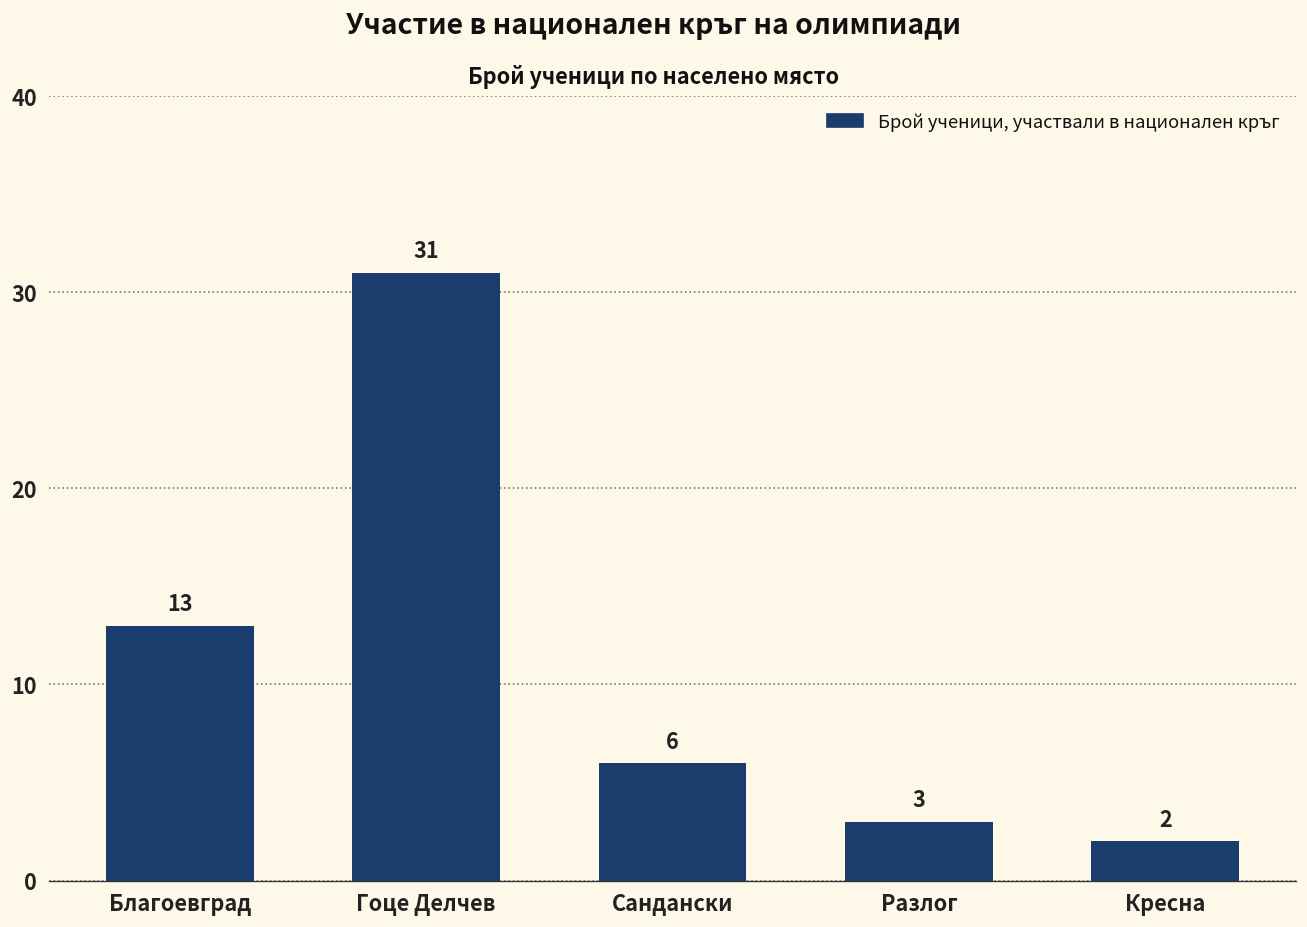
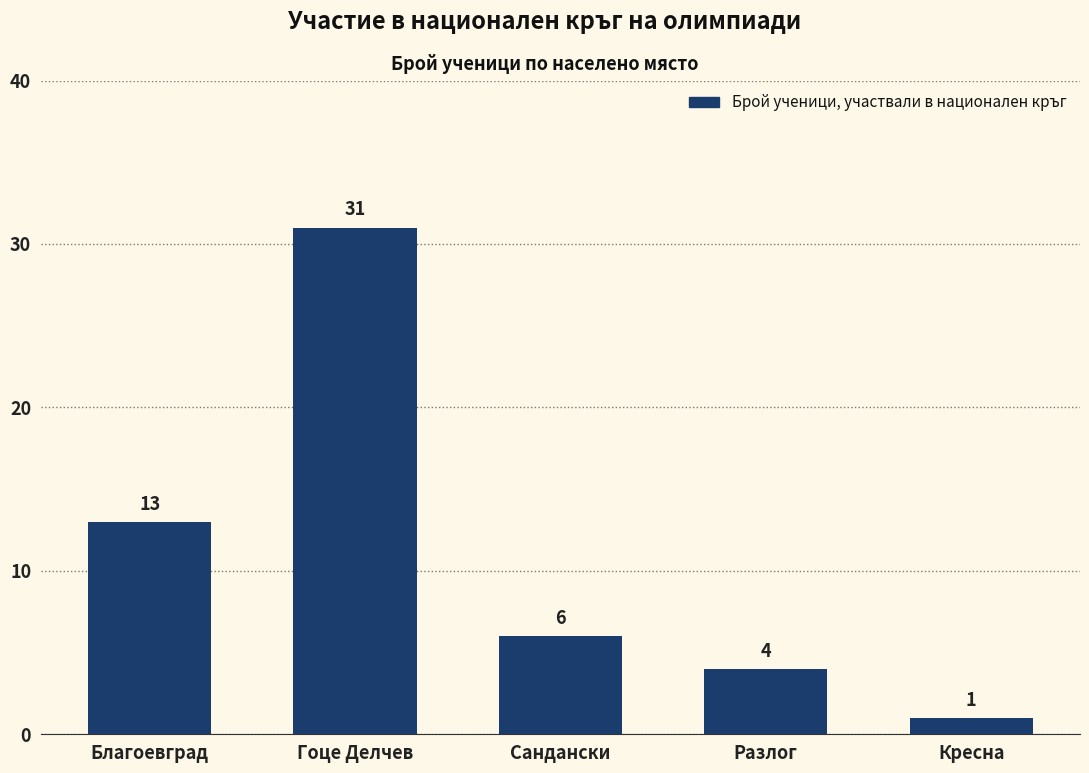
  {
    "Благоевград": 13,
    "Гоце Делчев": 31,
    "Сандански": 6,
-   "Разлог": 3,
-   "Кресна": 2
+   "Разлог": 4,
+   "Кресна": 1
  }
